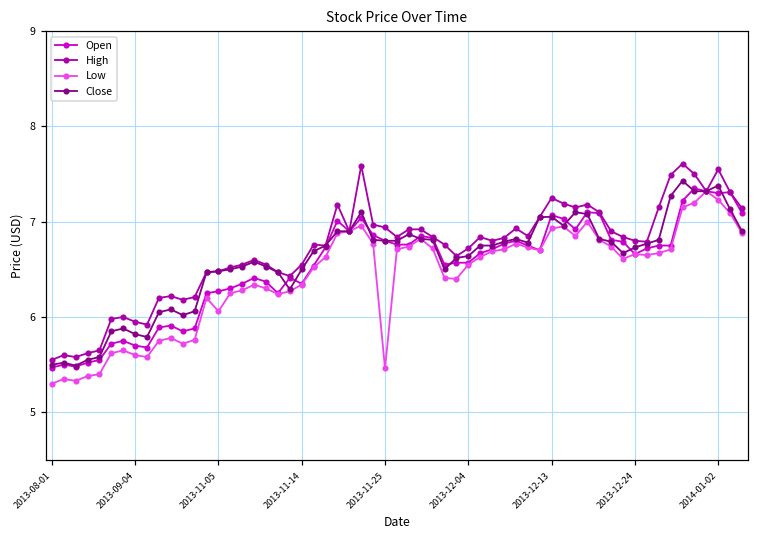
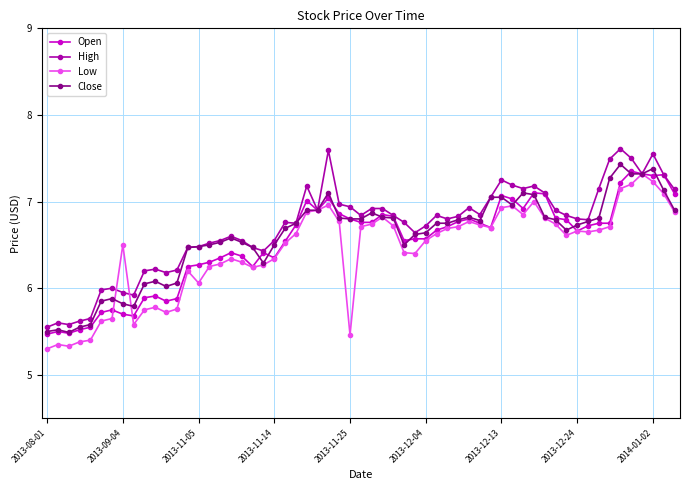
  {
    "Low": {
      "2013-08-01": 5.3,
-     "2013-09-04": 5.6,
+     "2013-09-04": 6.5,
      "2013-11-05": 6.1,
      "2013-11-25": 5.5,
      "2013-12-13": 6.9,
      "2014-01-02": 7.2
    }
  }
